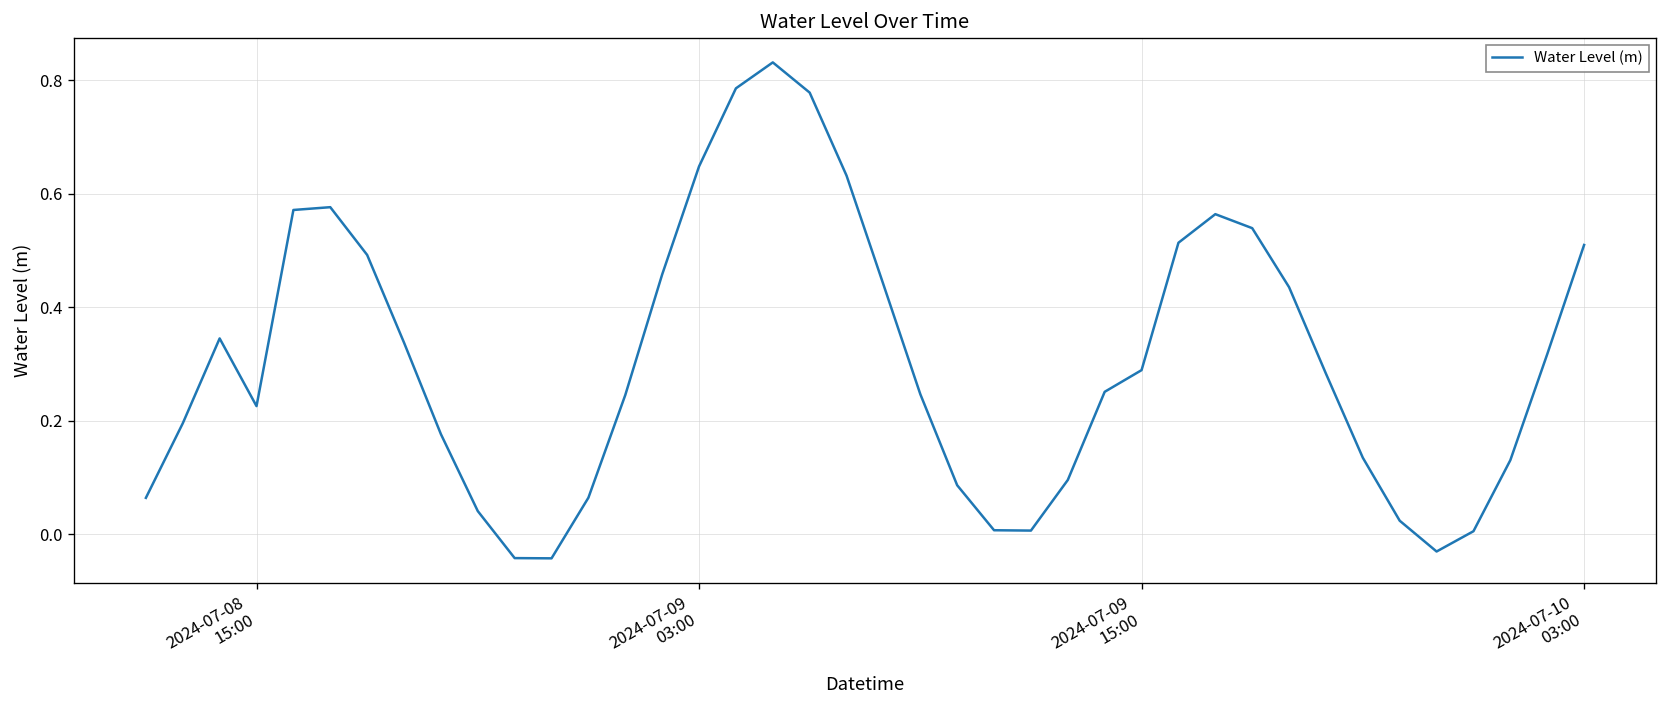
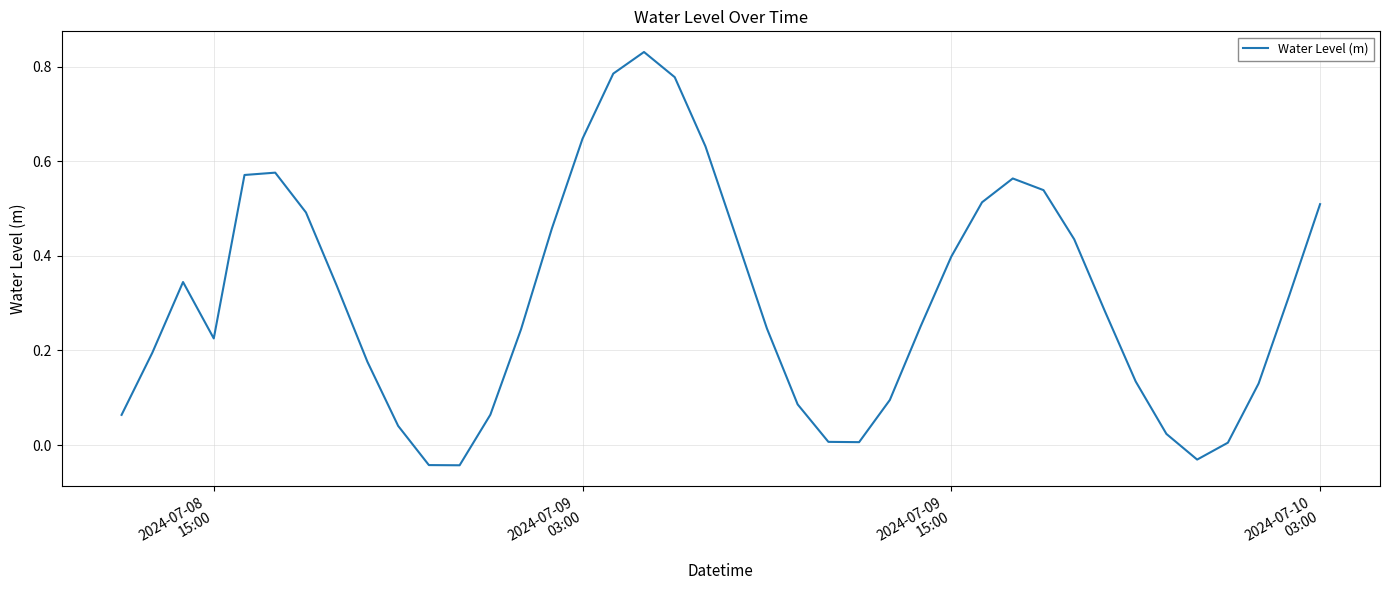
  {
    "2024-07-08 15:00": 0.23,
    "2024-07-09 03:00": 0.65,
-   "2024-07-09 15:00": 0.29,
+   "2024-07-09 15:00": 0.40,
    "2024-07-10 03:00": 0.51
  }
